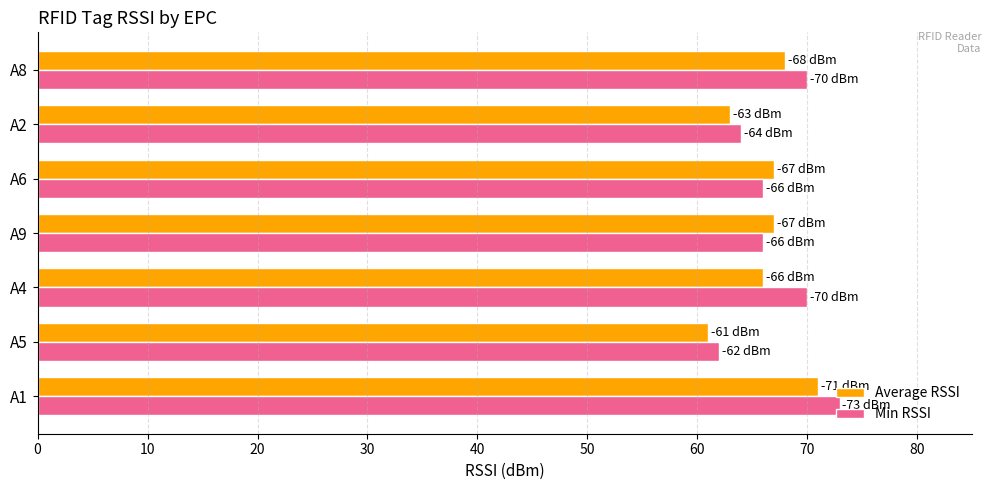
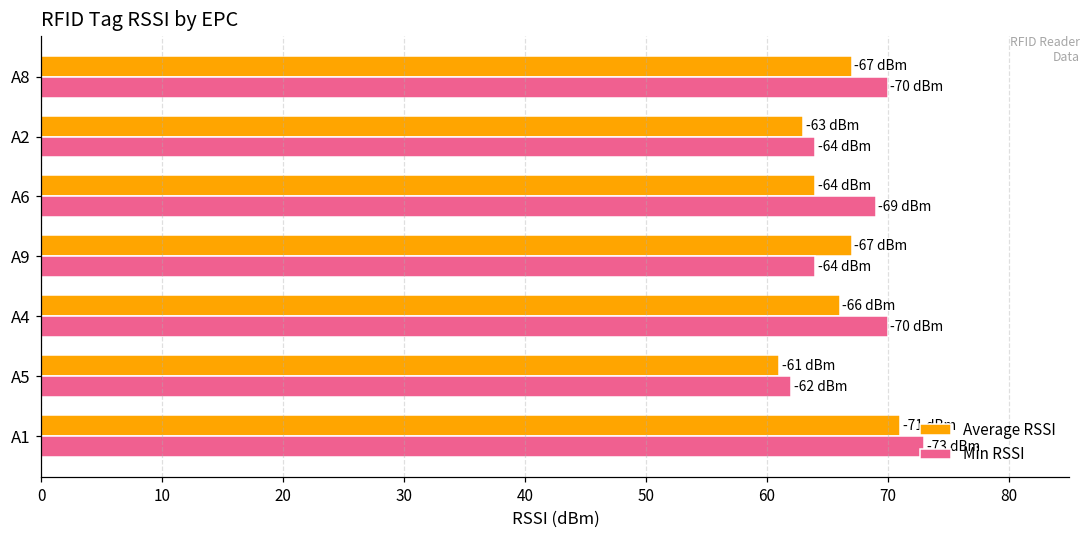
  {
    "Average RSSI": {
-     "A8": -68,
-     "A6": -67
+     "A8": -67,
+     "A6": -64
    },
    "Min RSSI": {
-     "A6": -66,
-     "A9": -66
+     "A6": -69,
+     "A9": -64
    }
  }
